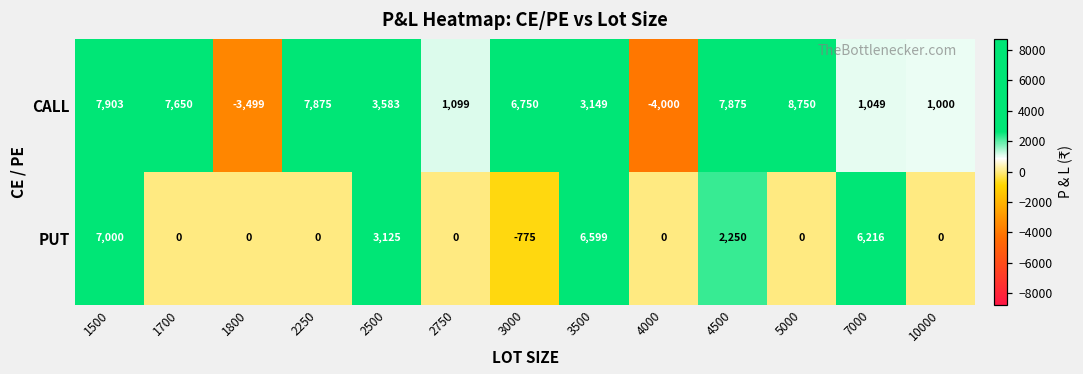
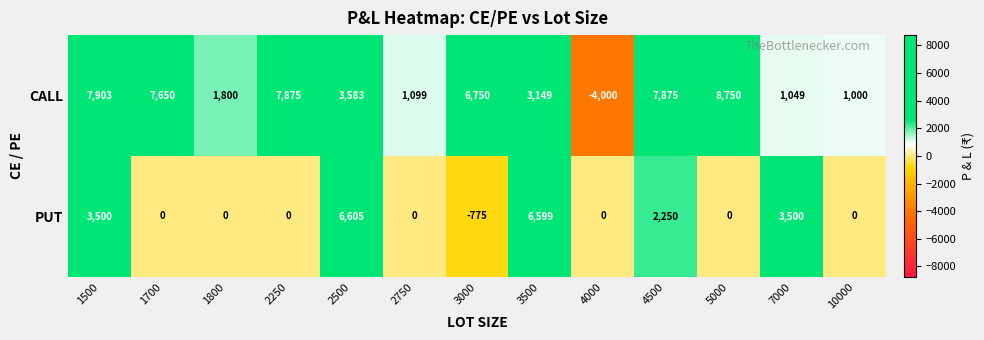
  {
    "CALL": {
      "1500": "7,903",
      "1700": "7,650",
-     "1800": "-3,499",
+     "1800": "1,800",
      "2250": "7,875",
      "2500": "3,583",
      "2750": "1,099",
      "3000": "6,750",
      "3500": "3,149",
      "4000": "-4,000",
      "4500": "7,875",
      "5000": "8,750",
      "10000": "1,000"
    },
    "PUT": {
-     "1500": "7,000",
+     "1500": "3,500",
      "1700": "0",
      "1800": "0",
      "2250": "0",
-     "2500": "3,125",
+     "2500": "6,605",
      "2750": "0",
      "3000": "-775",
      "3500": "6,599",
      "4000": "0",
      "4500": "2,250",
      "5000": "0",
-     "7000": "6,216",
+     "7000": "3,500",
      "10000": "0"
    }
  }
